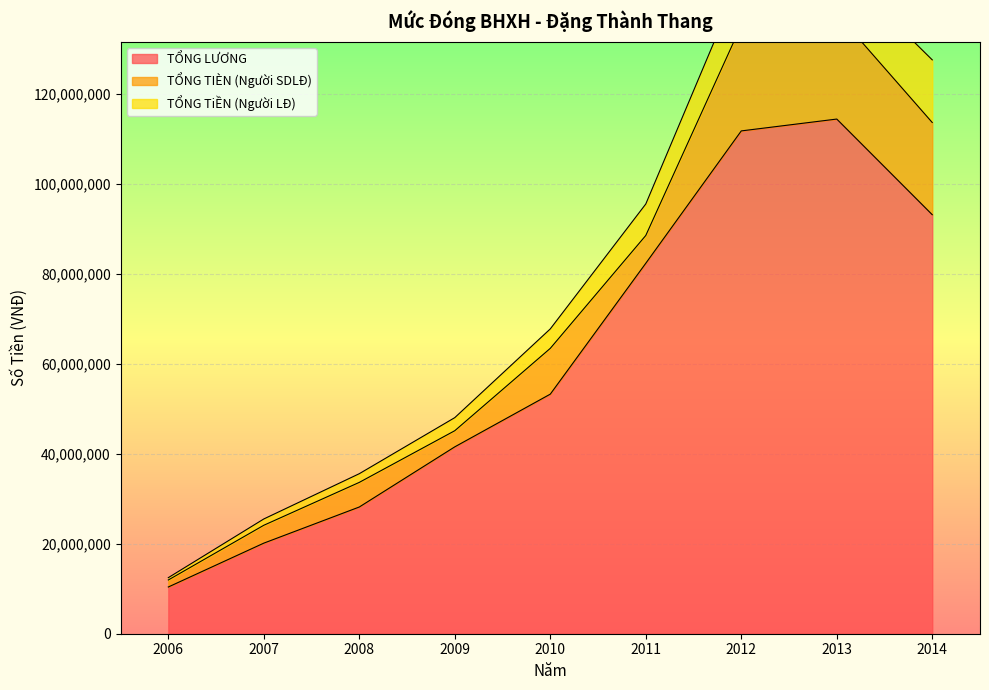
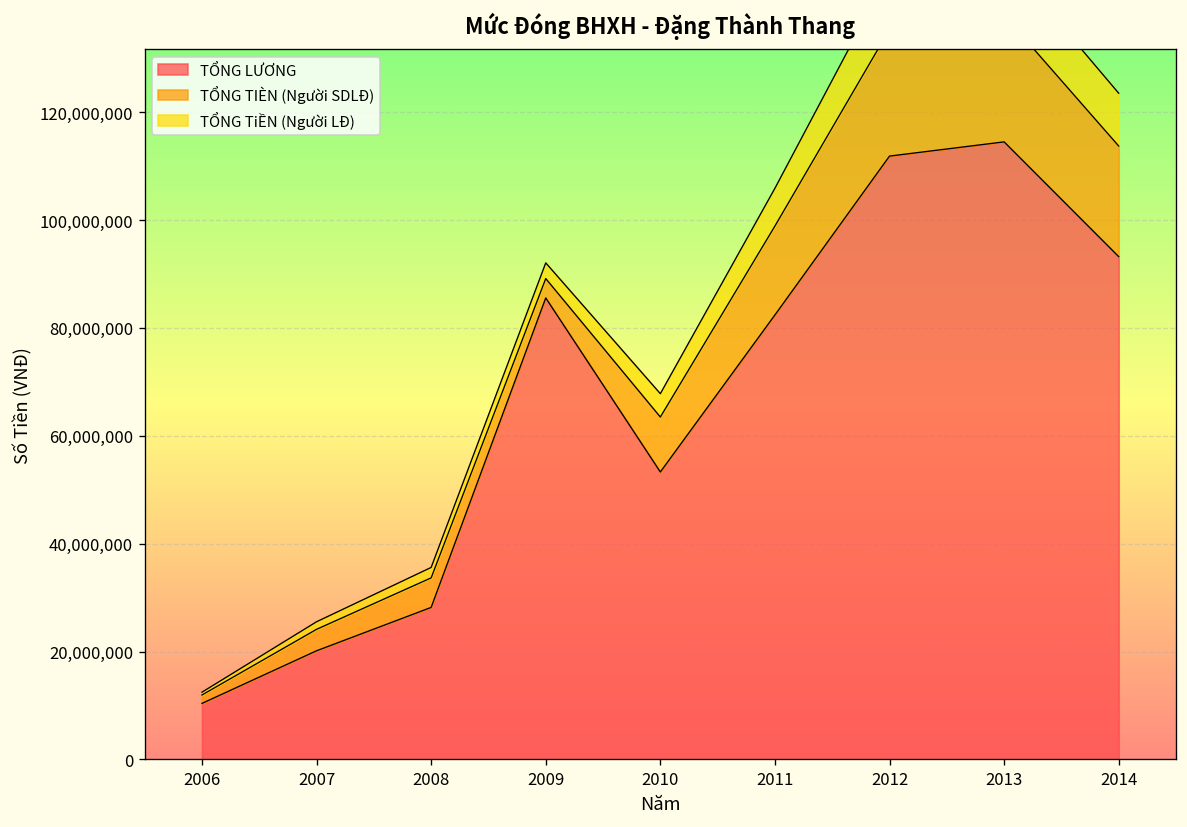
  {
    "TỔNG LƯƠNG": {
      "2006": "10,000,000",
      "2007": "20,000,000",
      "2008": "28,000,000",
-     "2009": "42,000,000",
+     "2009": "86,000,000",
      "2010": "53,000,000",
      "2011": "82,000,000",
      "2012": "112,000,000",
      "2013": "114,000,000",
      "2014": "93,000,000"
    },
    "TỔNG TIÈN (Người SDLĐ)": {
      "2007": "4,000,000",
      "2008": "5,000,000",
      "2009": "4,000,000",
      "2010": "10,000,000",
-     "2011": "6,000,000",
+     "2011": "16,000,000",
      "2014": "21,000,000"
    },
    "TỔNG TiỀN (Người LĐ)": {
      "2007": "1,000,000",
      "2008": "2,000,000",
      "2009": "3,000,000",
      "2010": "4,000,000",
      "2011": "7,000,000",
-     "2014": "14,000,000"
+     "2014": "10,000,000"
    }
  }
